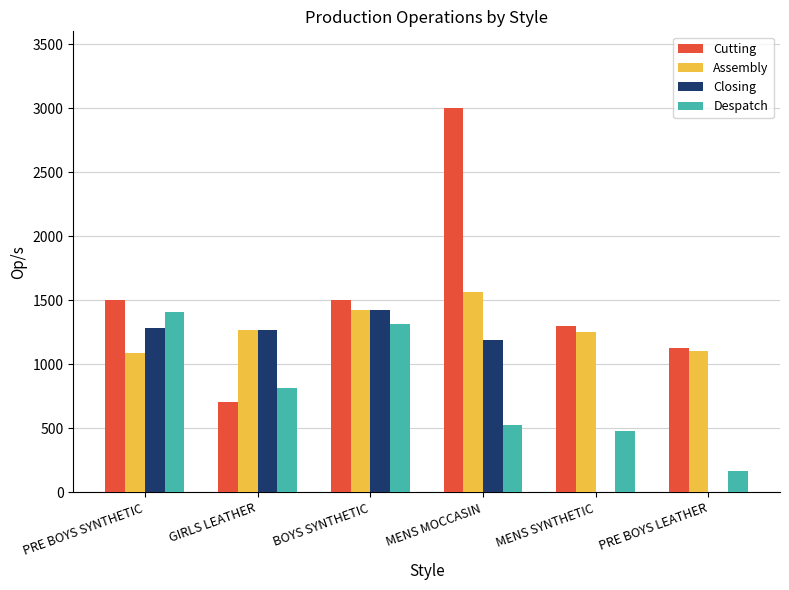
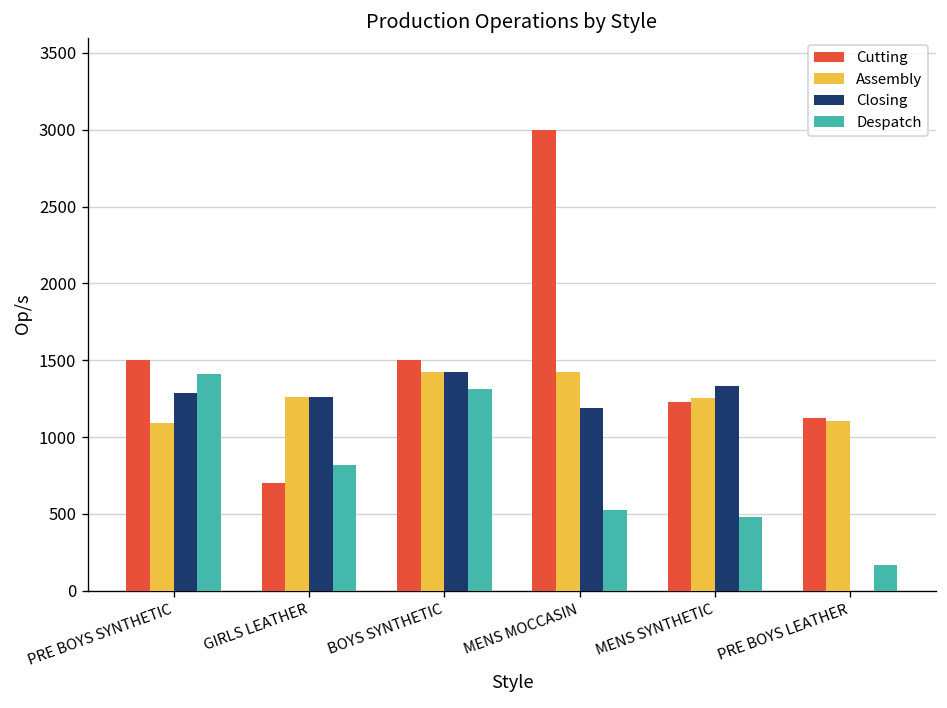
  {
    "Cutting": {
      "PRE BOYS SYNTHETIC": 1500,
      "GIRLS LEATHER": 700,
      "BOYS SYNTHETIC": 1500,
      "MENS MOCCASIN": 3000,
-     "MENS SYNTHETIC": 1300,
+     "MENS SYNTHETIC": 1230,
      "PRE BOYS LEATHER": 1120
    },
    "Assembly": {
      "PRE BOYS SYNTHETIC": 1090,
      "GIRLS LEATHER": 1260,
      "BOYS SYNTHETIC": 1420,
-     "MENS MOCCASIN": 1570,
+     "MENS MOCCASIN": 1420,
      "MENS SYNTHETIC": 1250,
      "PRE BOYS LEATHER": 1110
    },
    "Closing": {
      "PRE BOYS SYNTHETIC": 1290,
      "GIRLS LEATHER": 1260,
      "BOYS SYNTHETIC": 1420,
      "MENS MOCCASIN": 1190,
-     "MENS SYNTHETIC": 0,
+     "MENS SYNTHETIC": 1330,
      "PRE BOYS LEATHER": 0
    },
    "Despatch": {
      "PRE BOYS SYNTHETIC": 1410,
      "GIRLS LEATHER": 820,
      "BOYS SYNTHETIC": 1310,
      "MENS MOCCASIN": 530,
      "MENS SYNTHETIC": 480,
      "PRE BOYS LEATHER": 170
    }
  }
